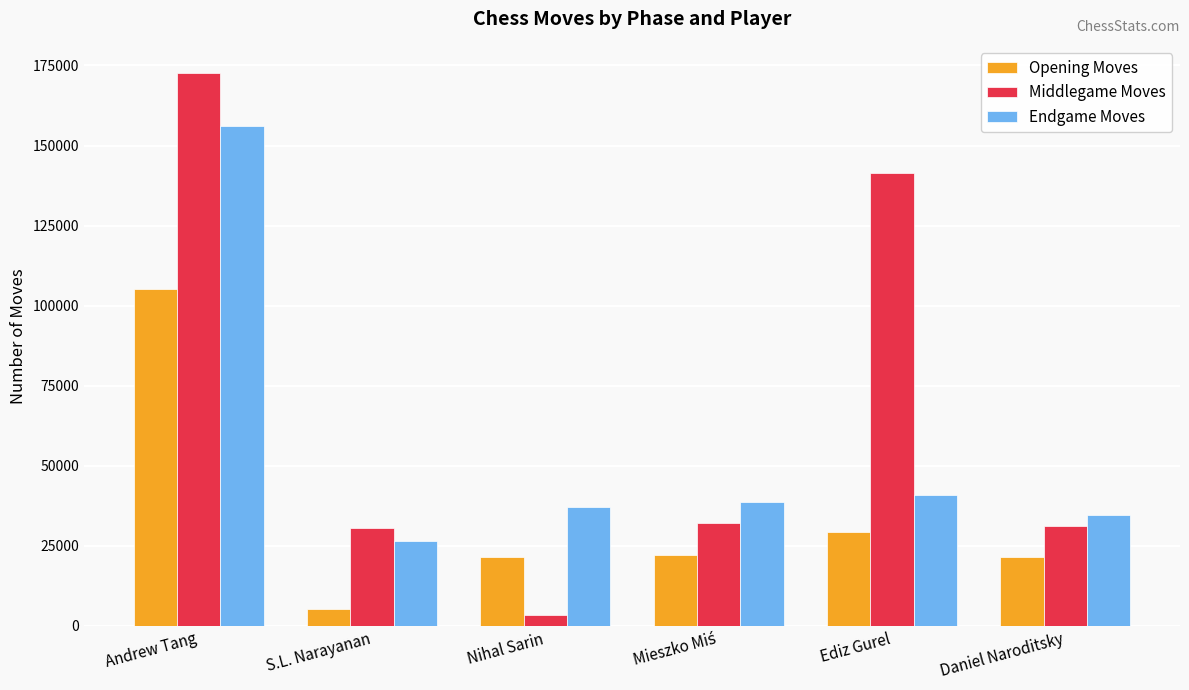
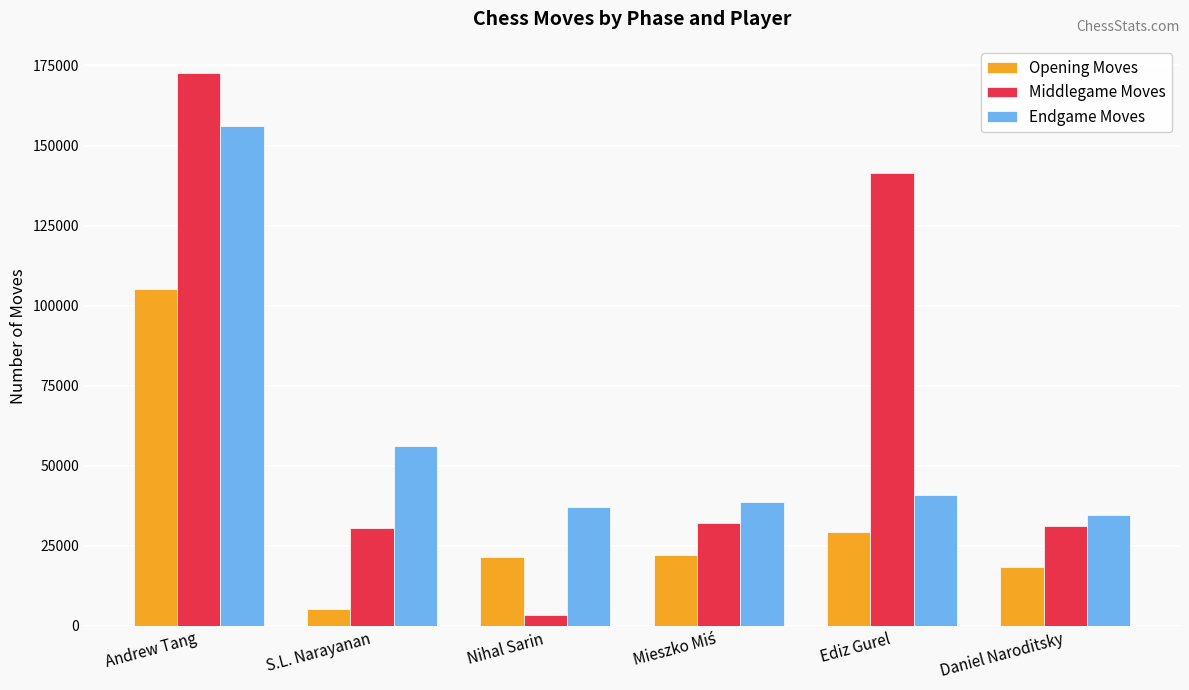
  {
    "Opening Moves": {
      "Andrew Tang": 105000,
      "S.L. Narayanan": 5000,
      "Nihal Sarin": 22000,
      "Mieszko Miś": 22000,
      "Ediz Gurel": 29000,
-     "Daniel Naroditsky": 22000
+     "Daniel Naroditsky": 18000
    },
    "Middlegame Moves": {
      "Andrew Tang": 172000,
      "S.L. Narayanan": 31000,
      "Nihal Sarin": 3000,
      "Mieszko Miś": 32000,
      "Ediz Gurel": 142000,
      "Daniel Naroditsky": 31000
    },
    "Endgame Moves": {
      "Andrew Tang": 156000,
-     "S.L. Narayanan": 27000,
+     "S.L. Narayanan": 56000,
      "Nihal Sarin": 37000,
      "Mieszko Miś": 39000,
      "Ediz Gurel": 41000,
      "Daniel Naroditsky": 35000
    }
  }
